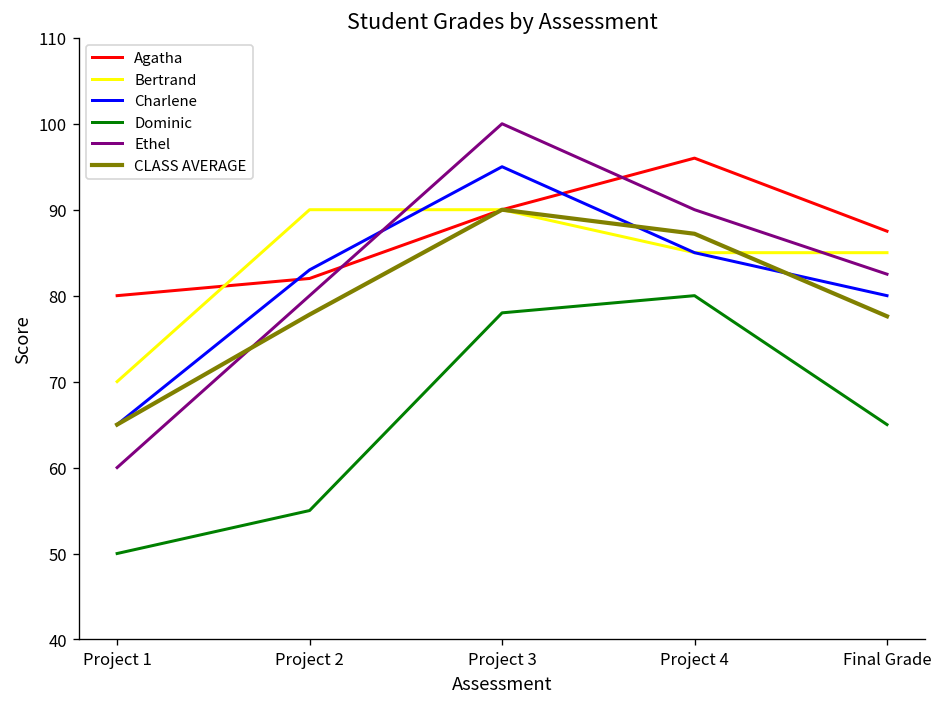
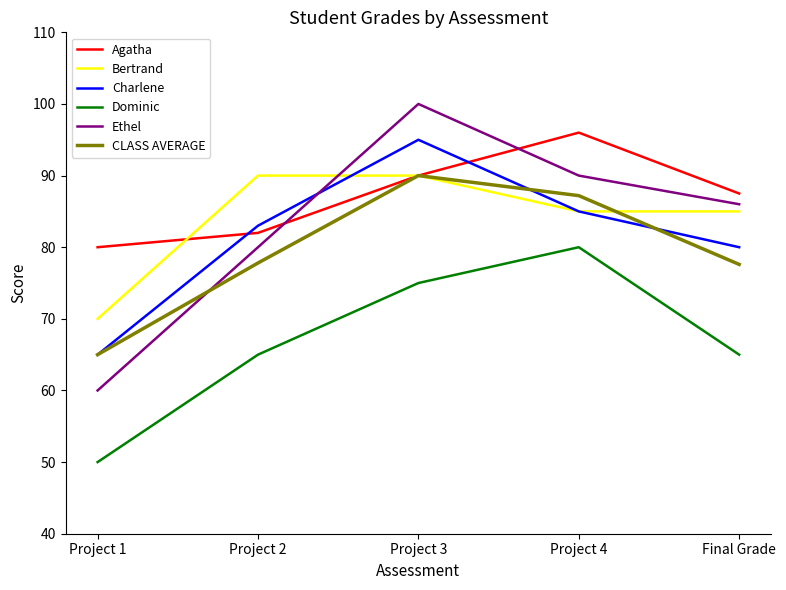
  {
    "Agatha": {
      "Project 1": 80,
      "Project 2": 82,
      "Project 4": 96,
      "Final Grade": 88
    },
    "Bertrand": {
      "Project 1": 70,
      "Project 2": 90,
      "Final Grade": 85
    },
    "Charlene": {
      "Project 2": 83,
      "Project 3": 95,
      "Final Grade": 80
    },
    "Dominic": {
      "Project 1": 50,
-     "Project 2": 55,
-     "Project 3": 78,
+     "Project 2": 65,
+     "Project 3": 75,
      "Project 4": 80,
      "Final Grade": 65
    },
    "Ethel": {
      "Project 1": 60,
      "Project 2": 80,
      "Project 3": 100,
      "Project 4": 90,
-     "Final Grade": 83
+     "Final Grade": 86
    },
    "CLASS AVERAGE": {
      "Project 2": 78,
      "Project 4": 87,
      "Final Grade": 78
    }
  }
